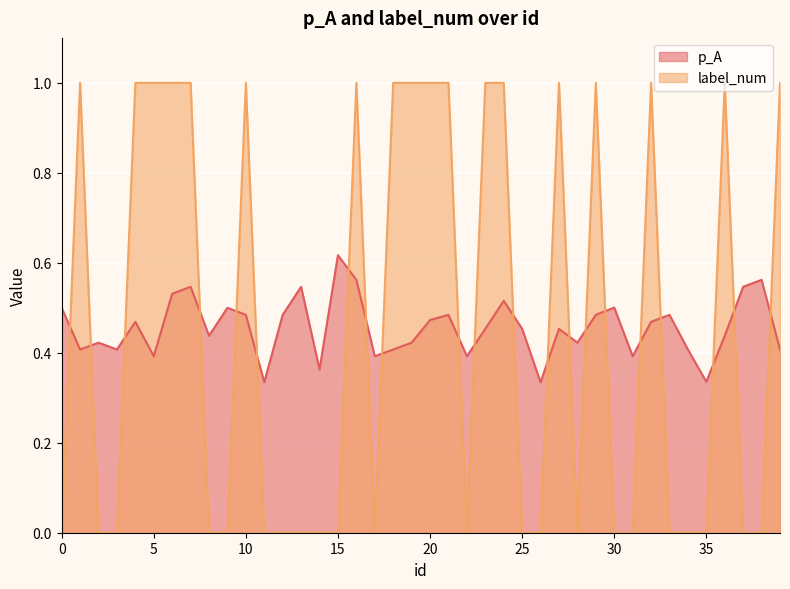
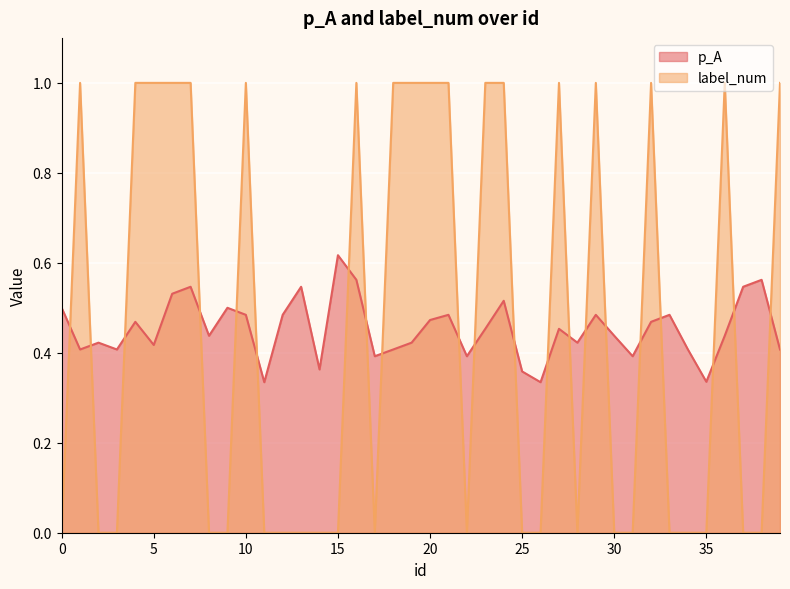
  {
    "p_A": {
      "0": 0.50,
-     "5": 0.39,
+     "5": 0.42,
      "10": 0.48,
      "15": 0.62,
      "20": 0.47,
-     "25": 0.45,
-     "30": 0.50,
+     "25": 0.36,
+     "30": 0.44,
      "35": 0.34
    },
    "label_num": {
      "0": 0.00,
      "5": 1.00,
      "10": 1.00,
      "15": 0.00,
      "20": 1.00,
      "25": 0.00,
      "30": 0.00,
      "35": 0.00
    }
  }
